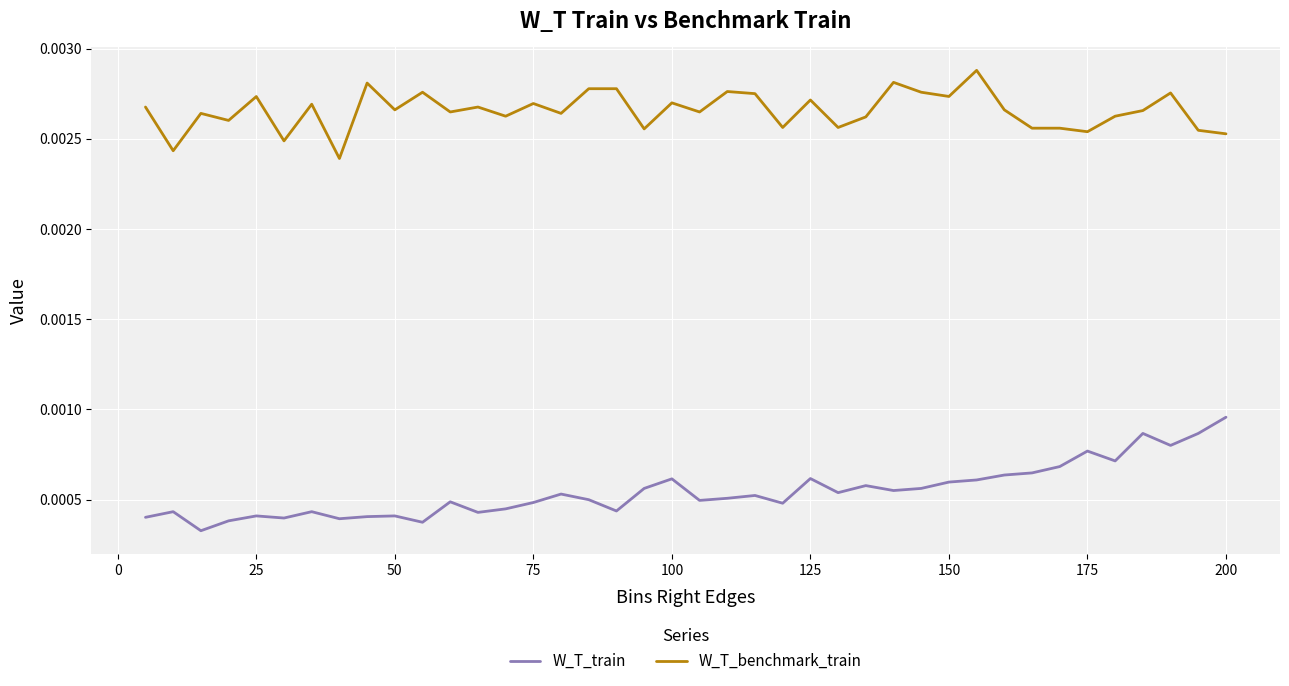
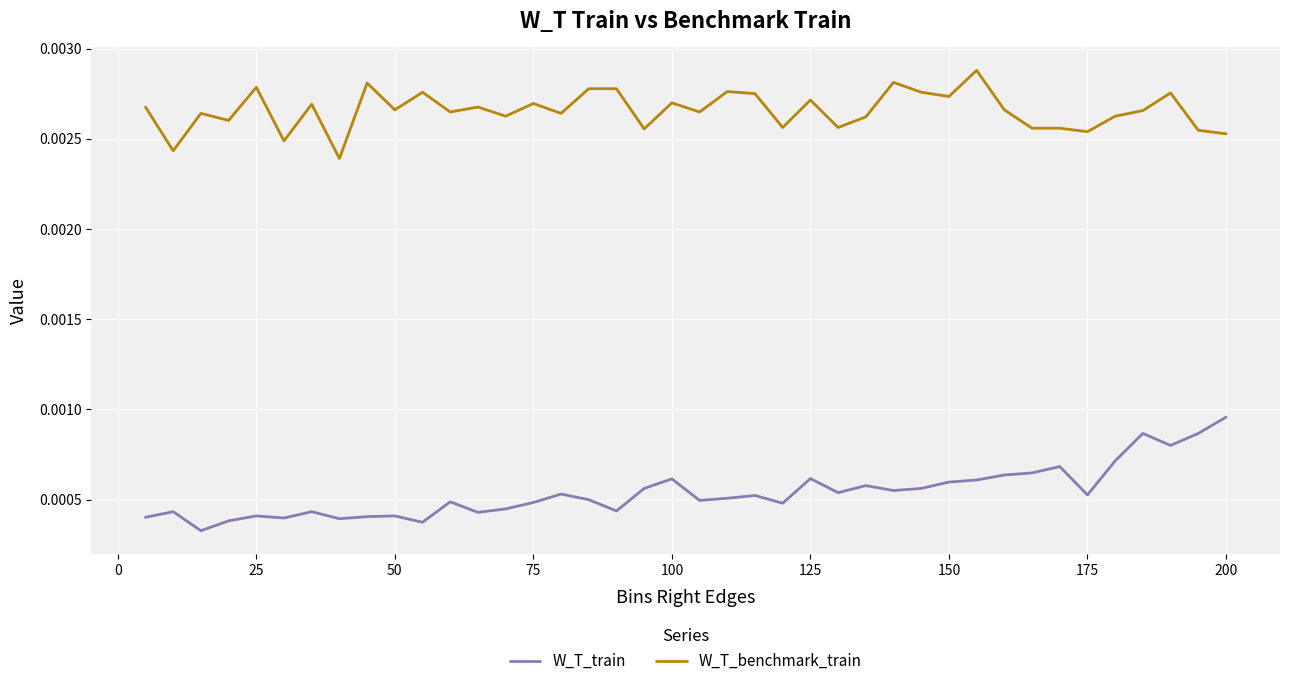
  {
    "W_T_train": {
      "25": 0.00041,
      "50": 0.00041,
      "75": 0.00048,
      "100": 0.00062,
      "125": 0.00062,
      "150": 0.00060,
-     "175": 0.00077,
+     "175": 0.00053,
      "200": 0.00096
    },
    "W_T_benchmark_train": {
-     "25": 0.00273,
+     "25": 0.00279,
      "50": 0.00266,
      "75": 0.00270,
      "100": 0.00270,
      "125": 0.00271,
      "150": 0.00273,
      "175": 0.00254,
      "200": 0.00253
    }
  }
